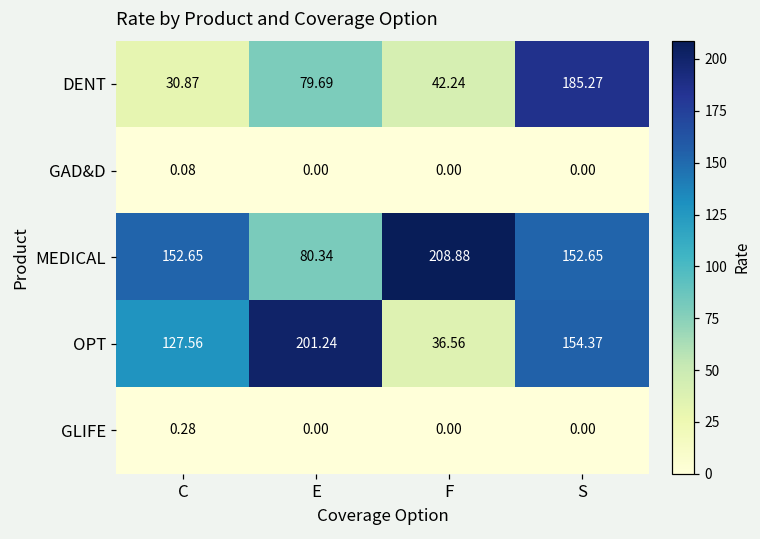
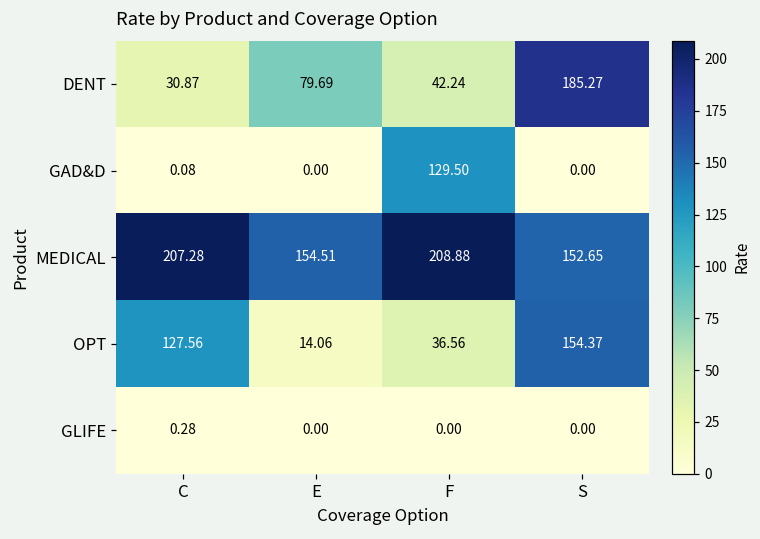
  {
    "DENT": {
      "C": 30.87,
      "E": 79.69,
      "F": 42.24,
      "S": 185.27
    },
    "GAD&D": {
      "C": 0.08,
      "E": 0.00,
-     "F": 0.00,
+     "F": 129.50,
      "S": 0.00
    },
    "MEDICAL": {
-     "C": 152.65,
-     "E": 80.34,
+     "C": 207.28,
+     "E": 154.51,
      "F": 208.88,
      "S": 152.65
    },
    "OPT": {
      "C": 127.56,
-     "E": 201.24,
+     "E": 14.06,
      "F": 36.56,
      "S": 154.37
    },
    "GLIFE": {
      "C": 0.28,
      "E": 0.00,
      "F": 0.00,
      "S": 0.00
    }
  }
